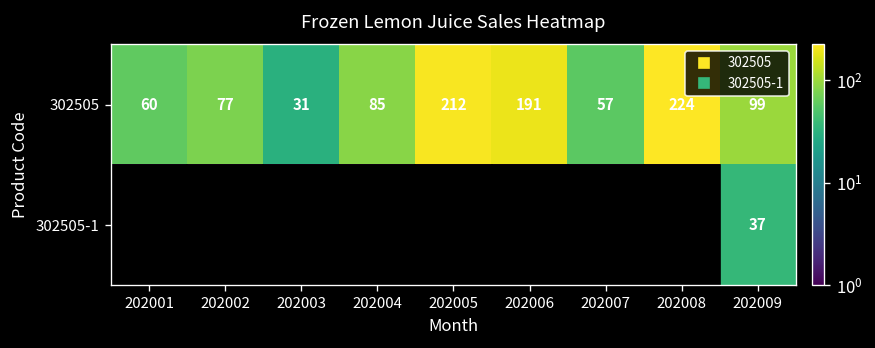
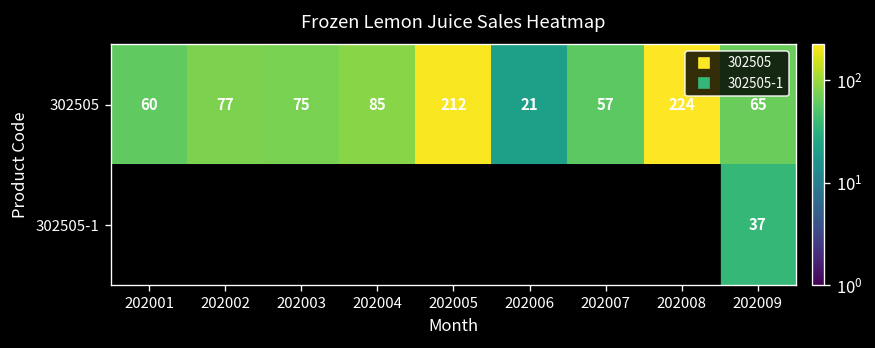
  {
    "302505": {
      "202001": 60,
      "202002": 77,
-     "202003": 31,
+     "202003": 75,
      "202004": 85,
      "202005": 212,
-     "202006": 191,
+     "202006": 21,
      "202007": 57,
      "202008": 224,
-     "202009": 99
+     "202009": 65
    },
    "302505-1": {
      "202009": 37
    }
  }
